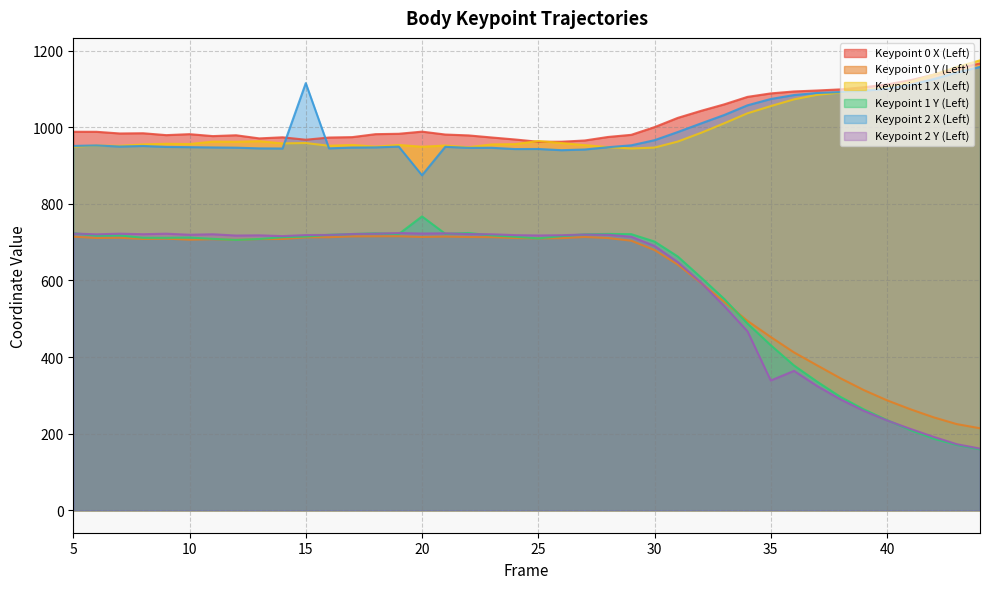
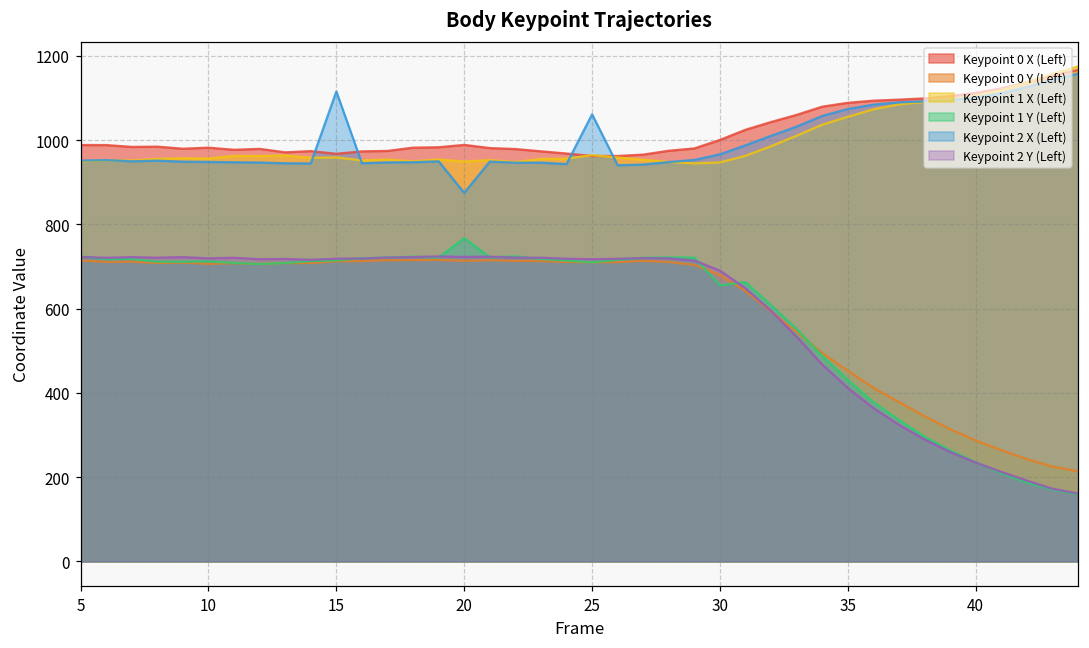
  {
    "Keypoint 1 X (Left)": {
      "10": 960,
      "15": 960,
      "20": 950,
      "30": 950,
      "35": 1060
    },
    "Keypoint 1 Y (Left)": {
      "20": 770,
-     "30": 700,
+     "30": 660,
      "35": 430
    },
    "Keypoint 2 X (Left)": {
      "10": 950,
      "15": 1120,
      "20": 870,
-     "25": 940,
+     "25": 1060,
      "30": 970,
      "35": 1070
    },
    "Keypoint 2 Y (Left)": {
      "10": 720,
      "20": 720,
      "25": 720,
      "30": 690,
-     "35": 340
+     "35": 410
    }
  }
